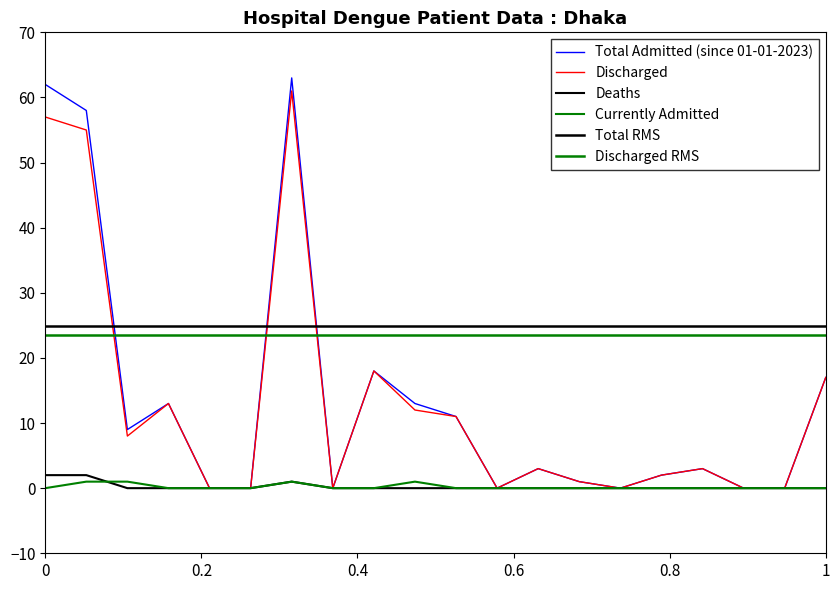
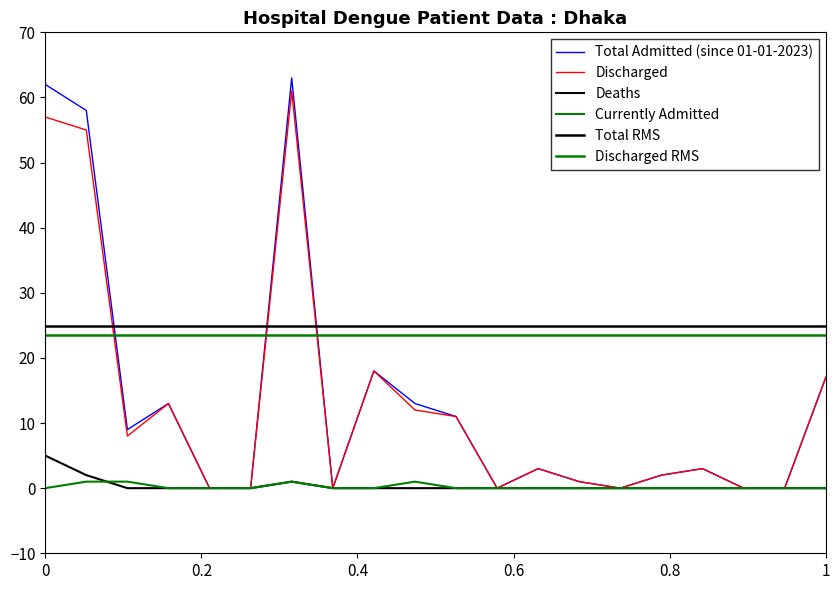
  {
    "Total Admitted (since 01-01-2023)": {
      "0": 62
    },
    "Discharged": {
      "0": 57
    },
    "Deaths": {
-     "0": 2
+     "0": 5
    },
    "Currently Admitted": {
      "0": 0
    }
  }
